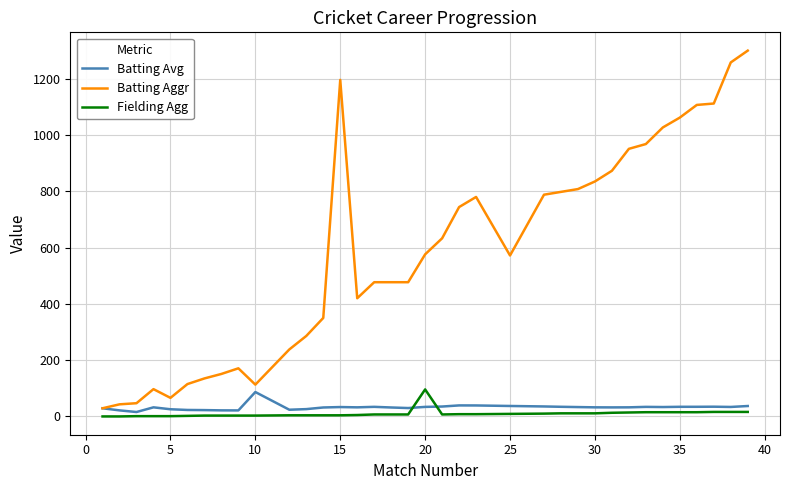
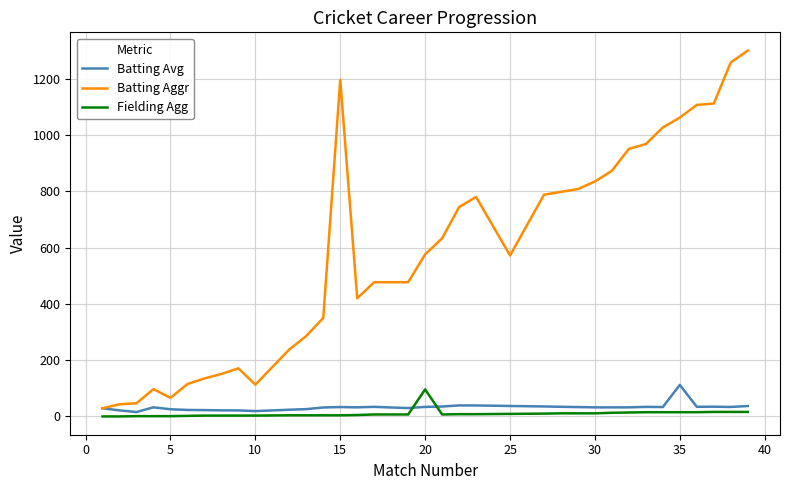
  {
    "Batting Avg": {
      "5": 30,
-     "10": 90,
+     "10": 20,
      "15": 30,
      "20": 30,
      "25": 40,
      "30": 30,
-     "35": 30
+     "35": 110
    },
    "Batting Aggr": {
      "5": 70,
      "10": 110,
      "15": 1200,
      "20": 580,
      "25": 570,
      "30": 840,
      "35": 1060
    },
    "Fielding Agg": {
      "5": 0,
      "10": 0,
      "15": 0,
      "20": 100,
      "25": 10,
      "30": 10,
      "35": 20
    }
  }
